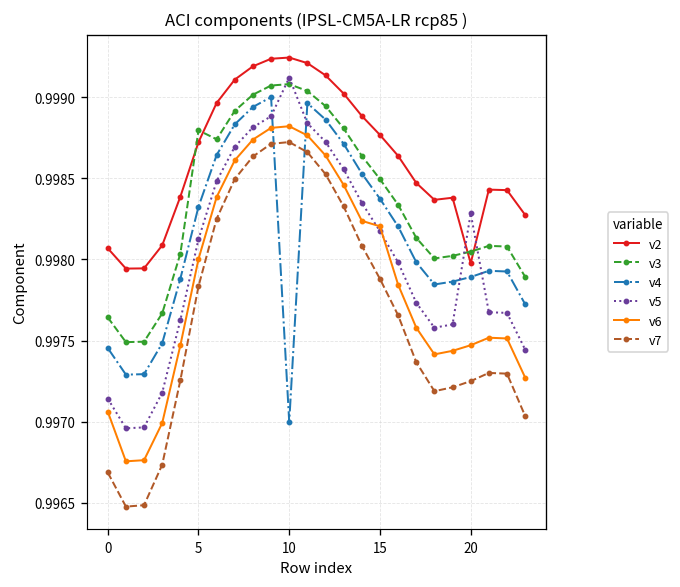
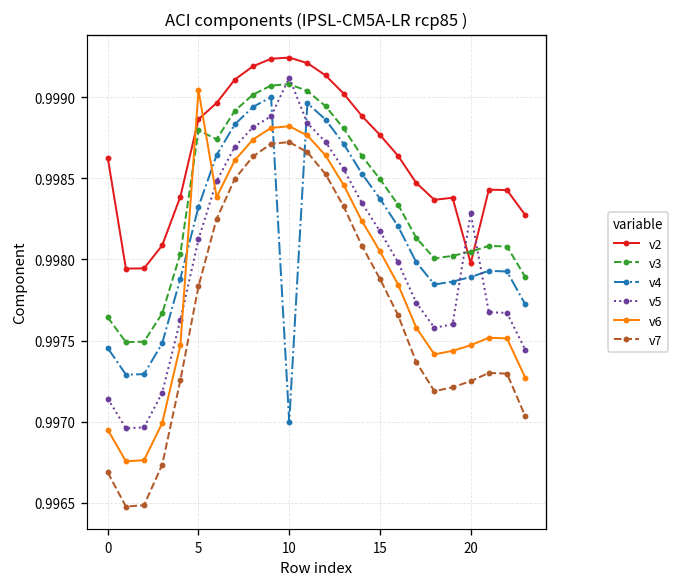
  {
    "v2": {
-     "0": 0.99807,
-     "5": 0.99872,
+     "0": 0.99863,
+     "5": 0.99886,
      "10": 0.99924,
      "15": 0.99877,
      "20": 0.99798
    },
    "v3": {
      "0": 0.99764,
      "5": 0.99880,
      "10": 0.99908,
      "15": 0.99849,
      "20": 0.99805
    },
    "v4": {
      "0": 0.99745,
      "5": 0.99832,
      "10": 0.99700,
      "15": 0.99837,
      "20": 0.99789
    },
    "v5": {
      "0": 0.99714,
      "5": 0.99812,
      "10": 0.99912,
      "15": 0.99817,
      "20": 0.99828
    },
    "v6": {
-     "0": 0.99706,
-     "5": 0.99800,
+     "0": 0.99695,
+     "5": 0.99904,
      "10": 0.99882,
-     "15": 0.99820,
+     "15": 0.99805,
      "20": 0.99747
    },
    "v7": {
      "0": 0.99669,
      "5": 0.99783,
      "10": 0.99872,
      "15": 0.99788,
      "20": 0.99725
    }
  }
